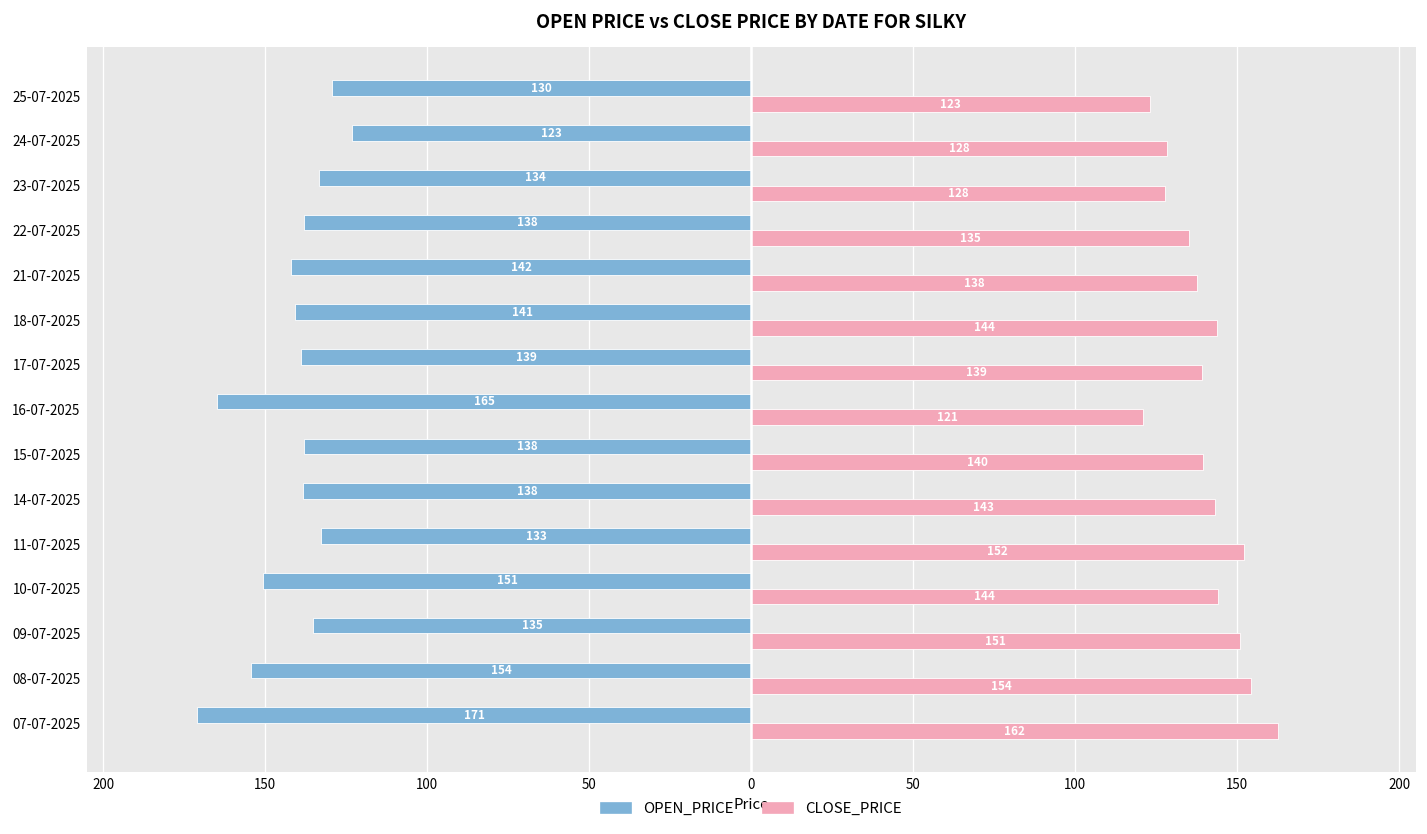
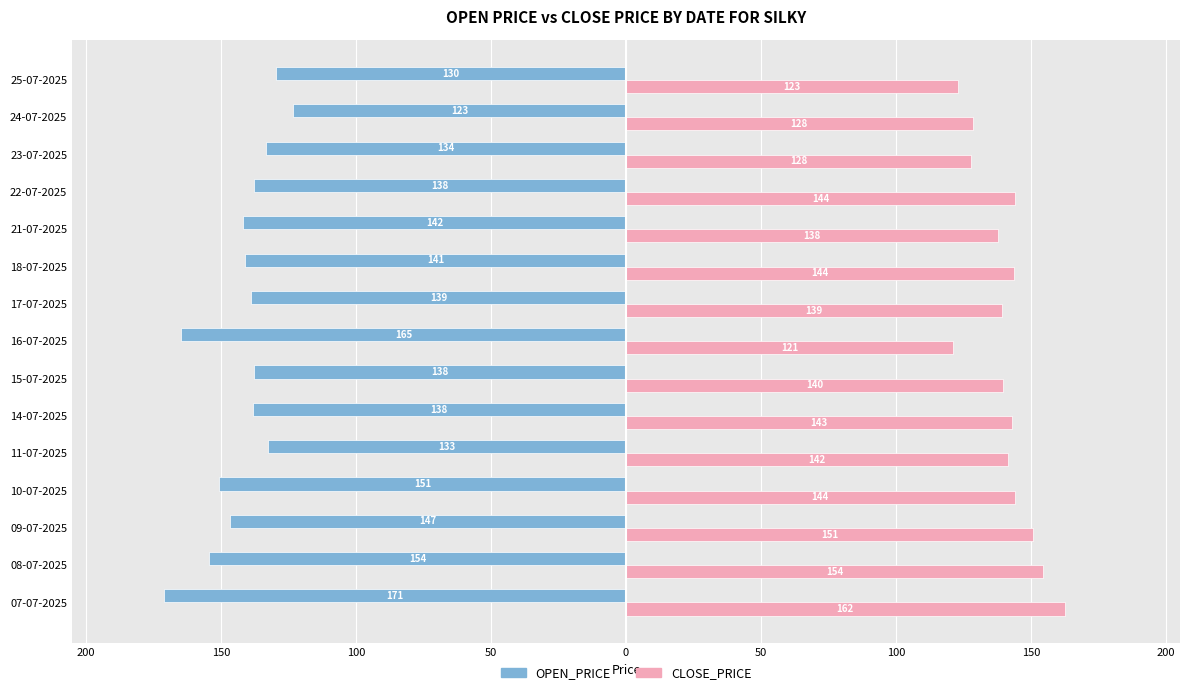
  {
    "OPEN_PRICE": {
-     "09-07-2025": 135
+     "09-07-2025": 147
    },
    "CLOSE_PRICE": {
      "25-07-2025": 123,
      "24-07-2025": 128,
      "23-07-2025": 128,
-     "22-07-2025": 135,
+     "22-07-2025": 144,
      "21-07-2025": 138,
      "18-07-2025": 144,
      "17-07-2025": 139,
      "16-07-2025": 121,
      "15-07-2025": 140,
      "14-07-2025": 143,
-     "11-07-2025": 152,
+     "11-07-2025": 142,
      "10-07-2025": 144,
      "09-07-2025": 151,
      "08-07-2025": 154,
      "07-07-2025": 162
    }
  }
